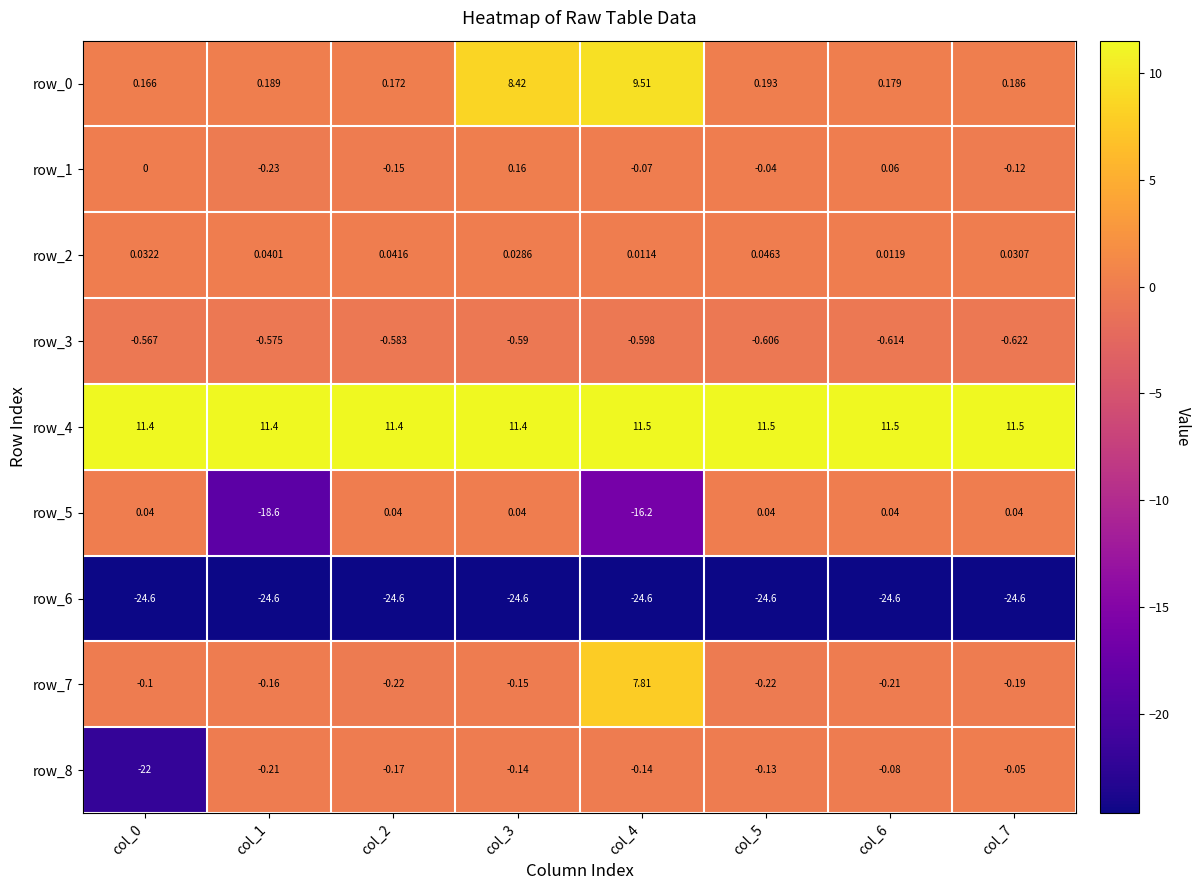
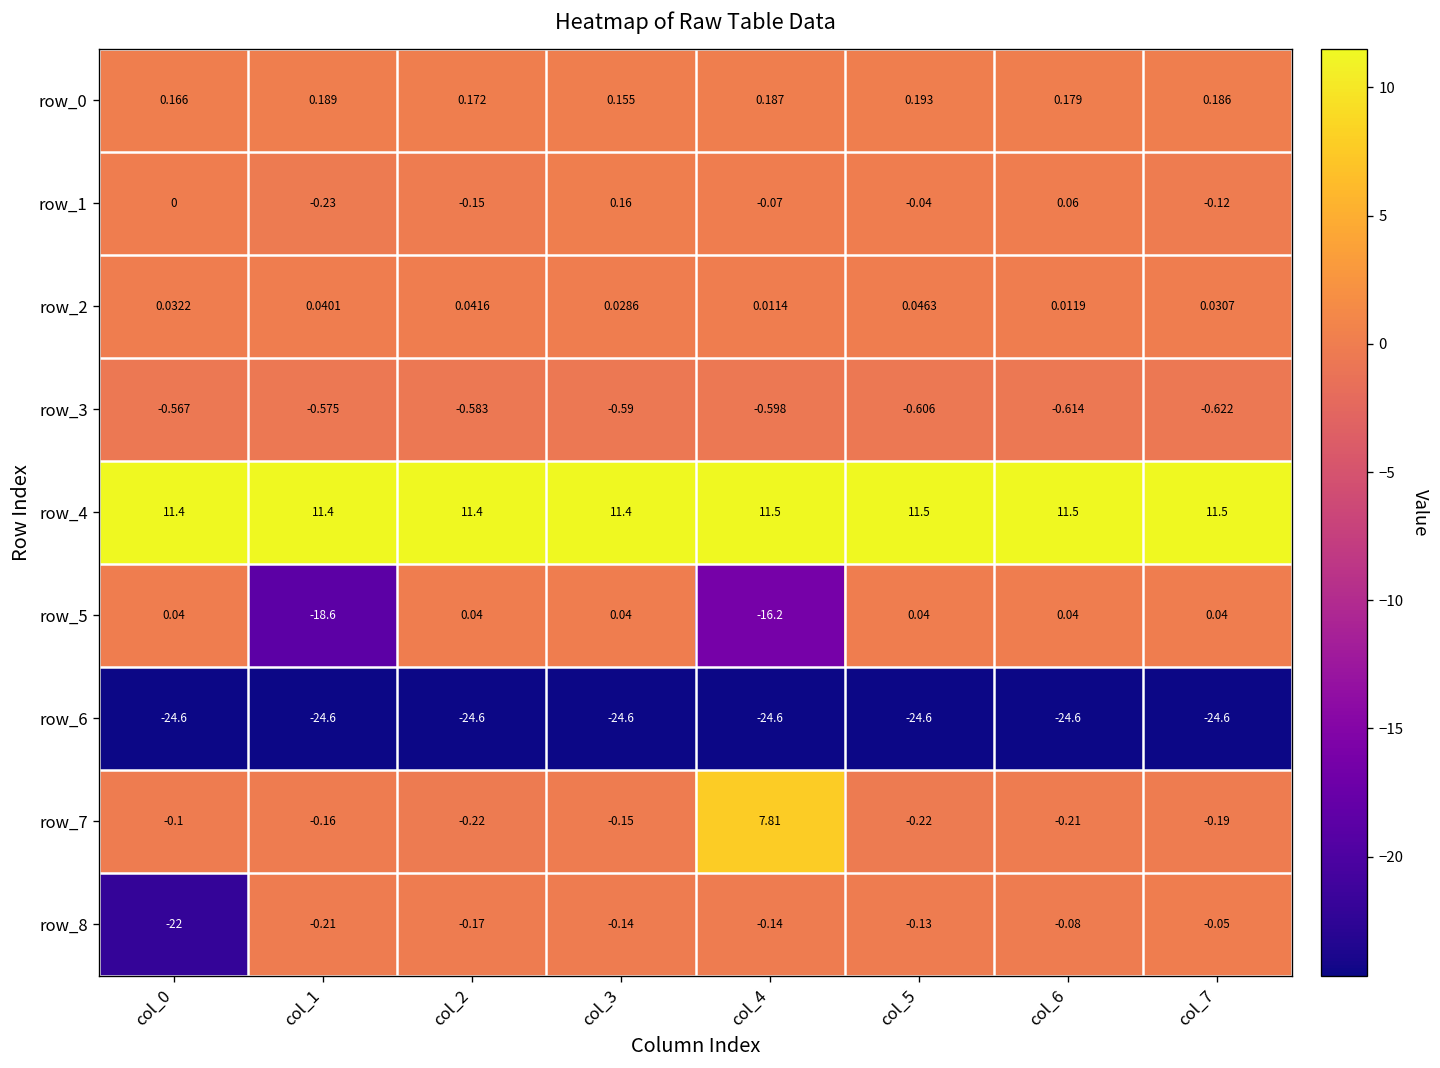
  {
    "row_0": {
      "col_0": 0.166,
      "col_1": 0.189,
      "col_2": 0.172,
-     "col_3": 8.42,
-     "col_4": 9.51,
+     "col_3": 0.155,
+     "col_4": 0.187,
      "col_5": 0.193,
      "col_6": 0.179,
      "col_7": 0.186
    },
    "row_1": {
      "col_0": 0,
      "col_1": -0.23,
      "col_2": -0.15,
      "col_3": 0.16,
      "col_4": -0.07,
      "col_5": -0.04,
      "col_6": 0.06,
      "col_7": -0.12
    },
    "row_2": {
      "col_0": 0.0322,
      "col_1": 0.0401,
      "col_2": 0.0416,
      "col_3": 0.0286,
      "col_4": 0.0114,
      "col_5": 0.0463,
      "col_6": 0.0119,
      "col_7": 0.0307
    },
    "row_3": {
      "col_0": -0.567,
      "col_1": -0.575,
      "col_2": -0.583,
      "col_3": -0.59,
      "col_4": -0.598,
      "col_5": -0.606,
      "col_6": -0.614,
      "col_7": -0.622
    },
    "row_4": {
      "col_0": 11.4,
      "col_1": 11.4,
      "col_2": 11.4,
      "col_3": 11.4,
      "col_4": 11.5,
      "col_5": 11.5,
      "col_6": 11.5,
      "col_7": 11.5
    },
    "row_5": {
      "col_0": 0.04,
      "col_1": -18.6,
      "col_2": 0.04,
      "col_3": 0.04,
      "col_4": -16.2,
      "col_5": 0.04,
      "col_6": 0.04,
      "col_7": 0.04
    },
    "row_6": {
      "col_0": -24.6,
      "col_1": -24.6,
      "col_2": -24.6,
      "col_3": -24.6,
      "col_4": -24.6,
      "col_5": -24.6,
      "col_6": -24.6,
      "col_7": -24.6
    },
    "row_7": {
      "col_0": -0.1,
      "col_1": -0.16,
      "col_2": -0.22,
      "col_3": -0.15,
      "col_4": 7.81,
      "col_5": -0.22,
      "col_6": -0.21,
      "col_7": -0.19
    },
    "row_8": {
      "col_0": -22,
      "col_1": -0.21,
      "col_2": -0.17,
      "col_3": -0.14,
      "col_4": -0.14,
      "col_5": -0.13,
      "col_6": -0.08,
      "col_7": -0.05
    }
  }
